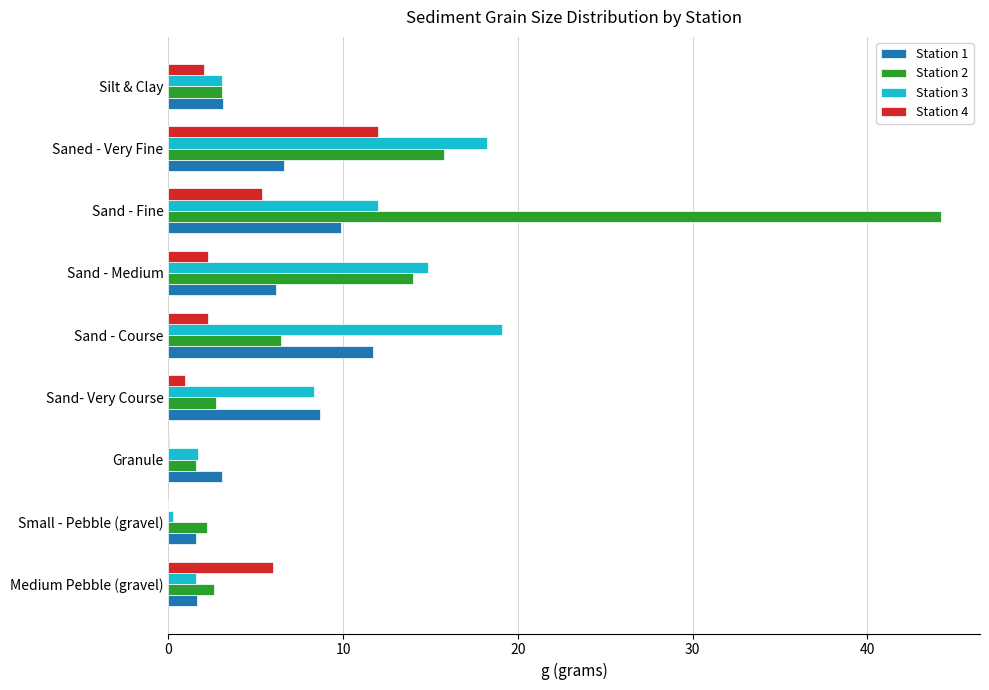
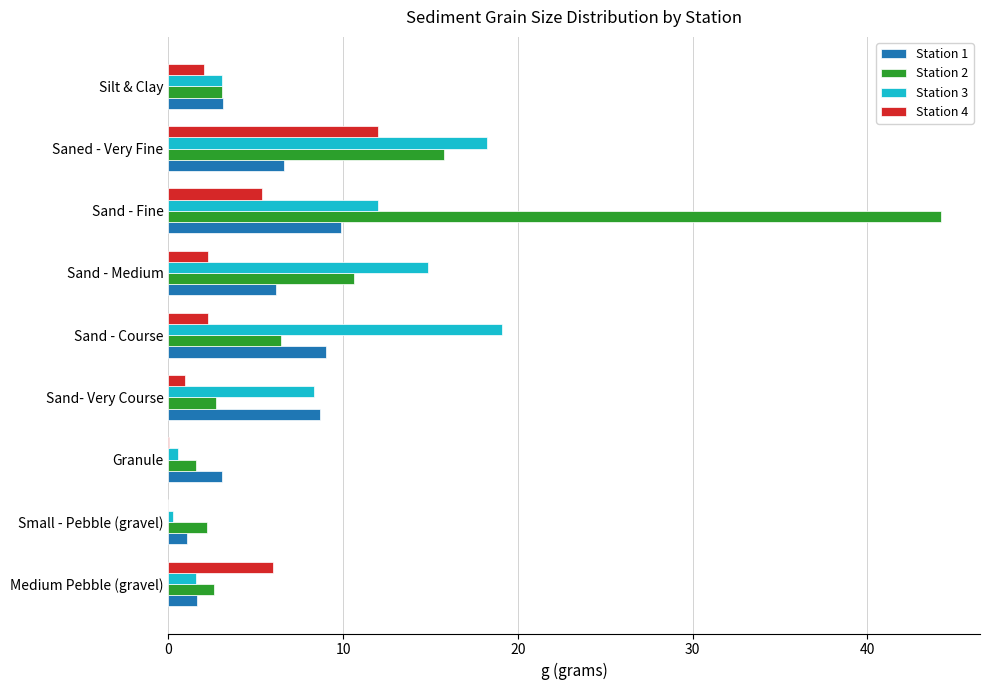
  {
    "Station 1": {
      "Silt & Clay": 3.1,
      "Saned - Very Fine": 6.6,
      "Sand - Fine": 9.9,
      "Sand - Medium": 6.1,
-     "Sand - Course": 11.7,
+     "Sand - Course": 9.0,
      "Sand- Very Course": 8.7,
      "Granule": 3.1,
-     "Small - Pebble (gravel)": 1.6,
+     "Small - Pebble (gravel)": 1.0,
      "Medium Pebble (gravel)": 1.6
    },
    "Station 2": {
      "Silt & Clay": 3.1,
      "Saned - Very Fine": 15.8,
      "Sand - Fine": 44.2,
-     "Sand - Medium": 14.0,
+     "Sand - Medium": 10.6,
      "Sand - Course": 6.5,
      "Sand- Very Course": 2.7,
      "Granule": 1.6,
      "Small - Pebble (gravel)": 2.2,
      "Medium Pebble (gravel)": 2.6
    },
    "Station 3": {
      "Silt & Clay": 3.1,
      "Saned - Very Fine": 18.3,
      "Sand - Fine": 12.0,
      "Sand - Medium": 14.9,
      "Sand - Course": 19.1,
      "Sand- Very Course": 8.3,
-     "Granule": 1.7,
+     "Granule": 0.6,
      "Small - Pebble (gravel)": 0.3,
      "Medium Pebble (gravel)": 1.6
    },
    "Station 4": {
      "Silt & Clay": 2.0,
      "Saned - Very Fine": 12.0,
      "Sand - Fine": 5.4,
      "Sand - Medium": 2.3,
      "Sand - Course": 2.3,
      "Sand- Very Course": 1.0,
      "Small - Pebble (gravel)": 0.0,
      "Medium Pebble (gravel)": 6.0
    }
  }
